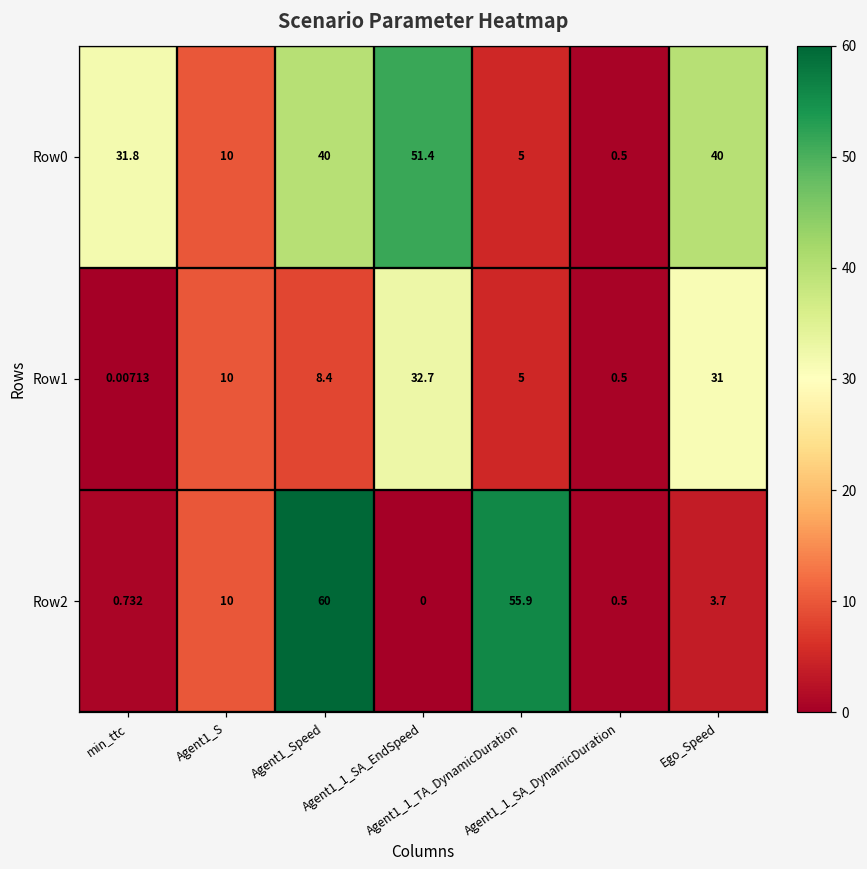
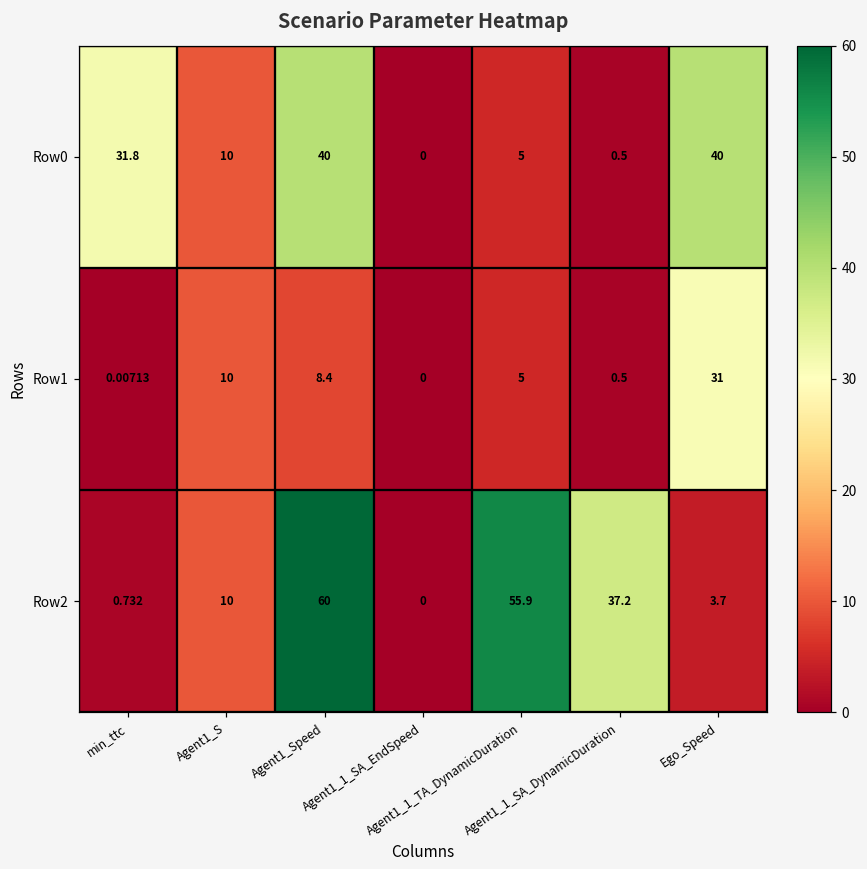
  {
    "Row0": {
      "min_ttc": 31.8,
      "Agent1_S": 10,
      "Agent1_Speed": 40,
-     "Agent1_1_SA_EndSpeed": 51.4,
+     "Agent1_1_SA_EndSpeed": 0,
      "Agent1_1_TA_DynamicDuration": 5,
      "Agent1_1_SA_DynamicDuration": 0.5,
      "Ego_Speed": 40
    },
    "Row1": {
      "min_ttc": 0.00713,
      "Agent1_S": 10,
      "Agent1_Speed": 8.4,
-     "Agent1_1_SA_EndSpeed": 32.7,
+     "Agent1_1_SA_EndSpeed": 0,
      "Agent1_1_TA_DynamicDuration": 5,
      "Agent1_1_SA_DynamicDuration": 0.5,
      "Ego_Speed": 31
    },
    "Row2": {
      "min_ttc": 0.732,
      "Agent1_S": 10,
      "Agent1_Speed": 60,
      "Agent1_1_SA_EndSpeed": 0,
      "Agent1_1_TA_DynamicDuration": 55.9,
-     "Agent1_1_SA_DynamicDuration": 0.5,
+     "Agent1_1_SA_DynamicDuration": 37.2,
      "Ego_Speed": 3.7
    }
  }
